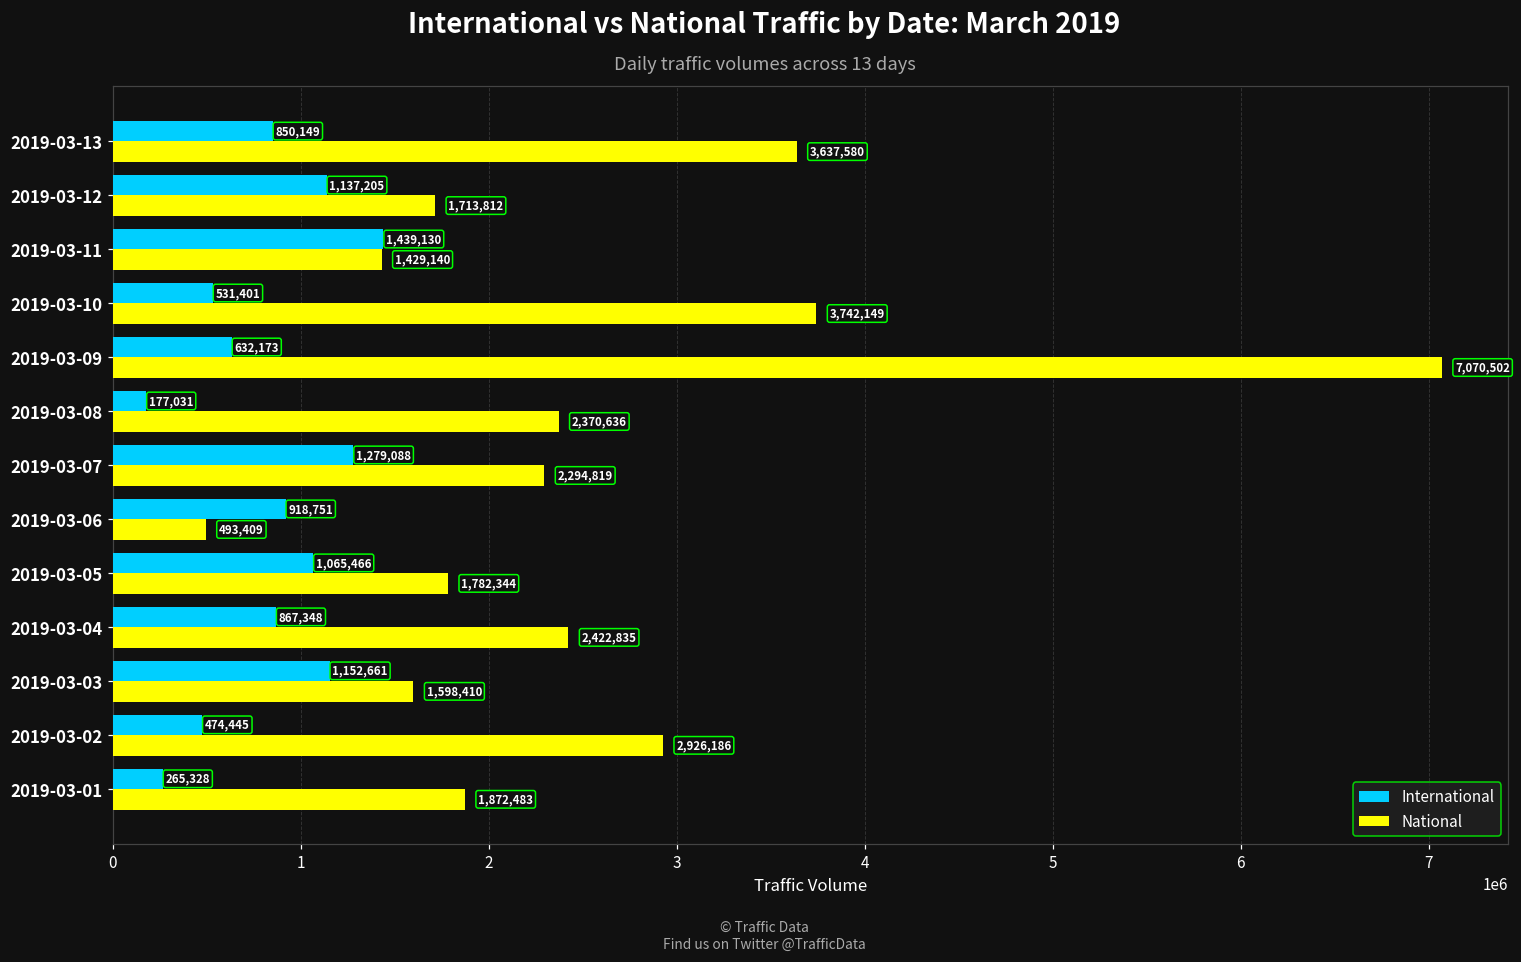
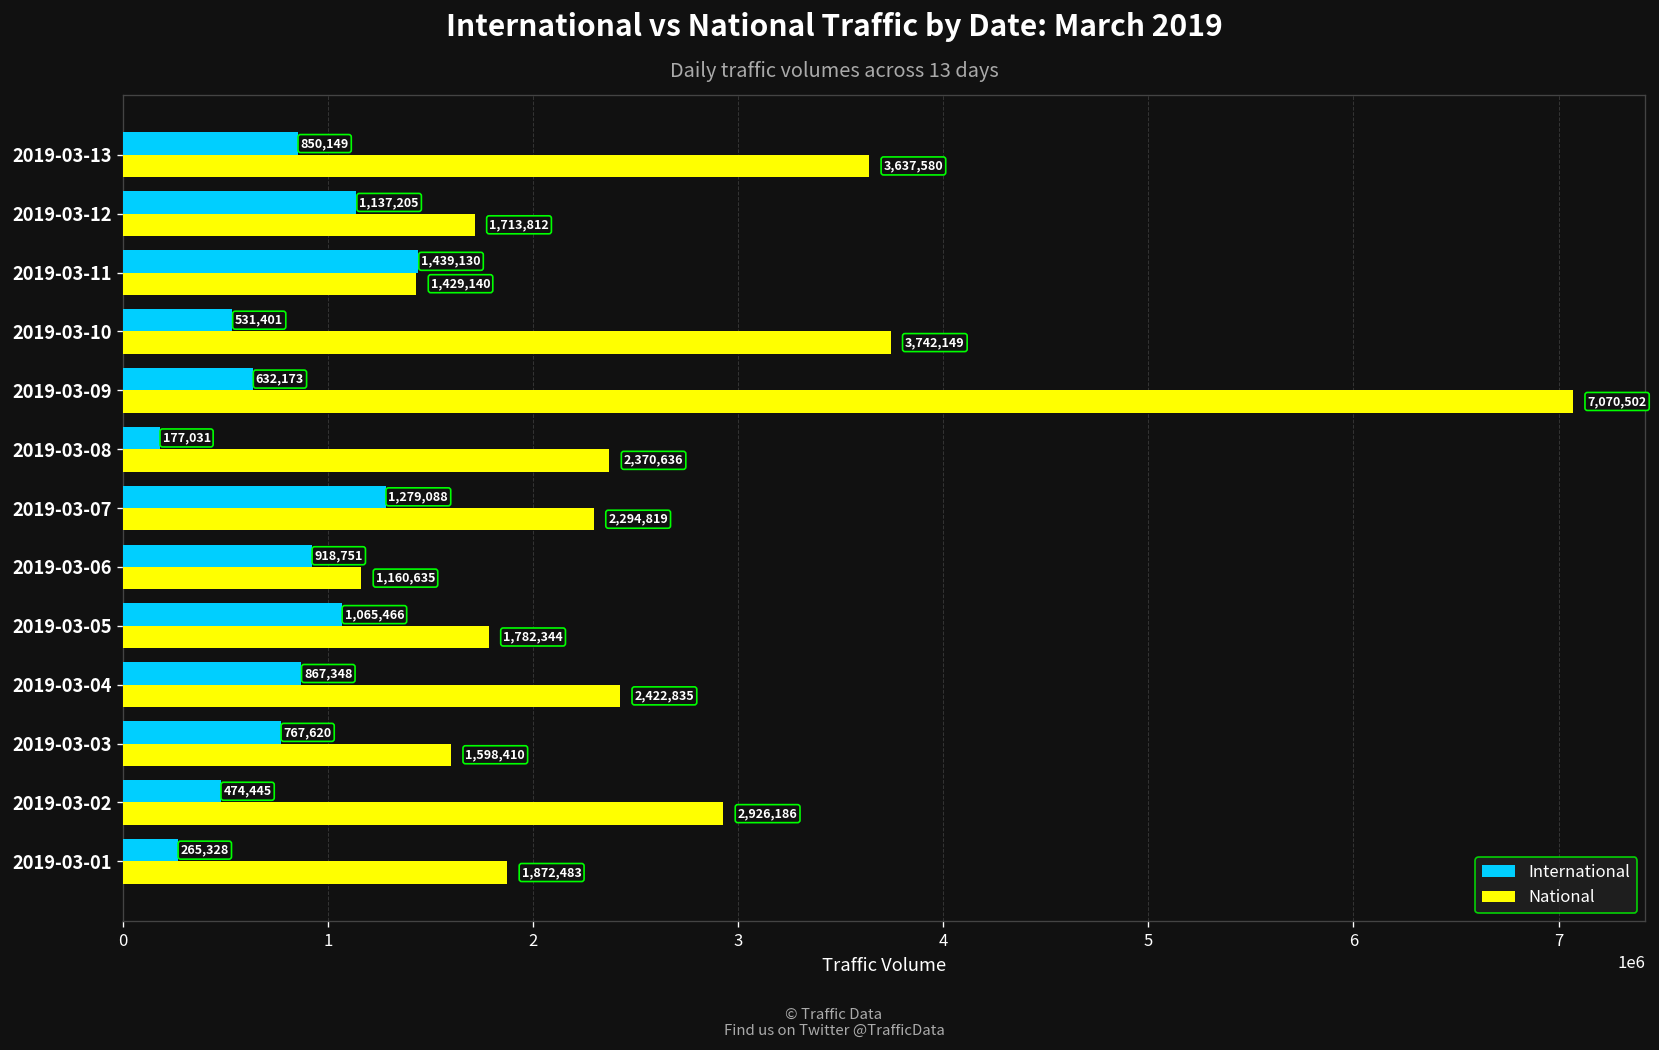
  {
    "International": {
-     "2019-03-03": "1,152,661"
+     "2019-03-03": "767,620"
    },
    "National": {
-     "2019-03-06": "493,409"
+     "2019-03-06": "1,160,635"
    }
  }
